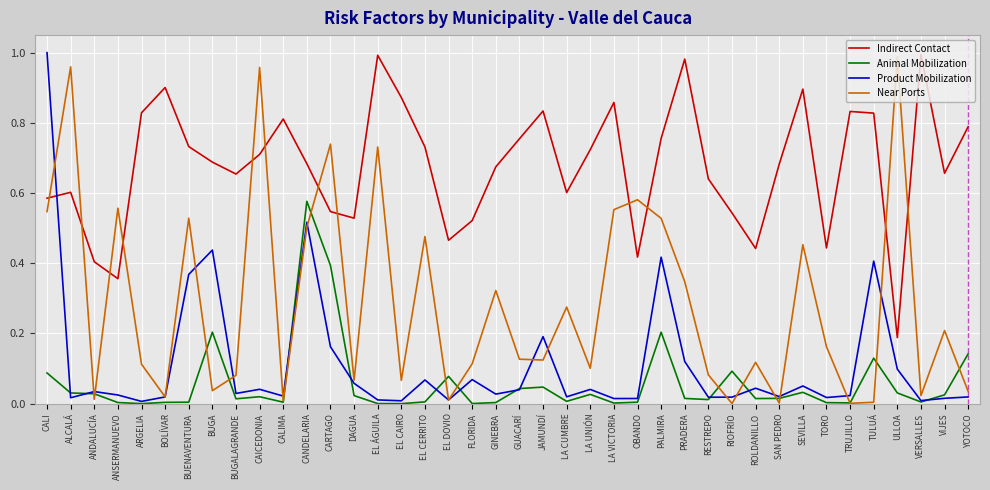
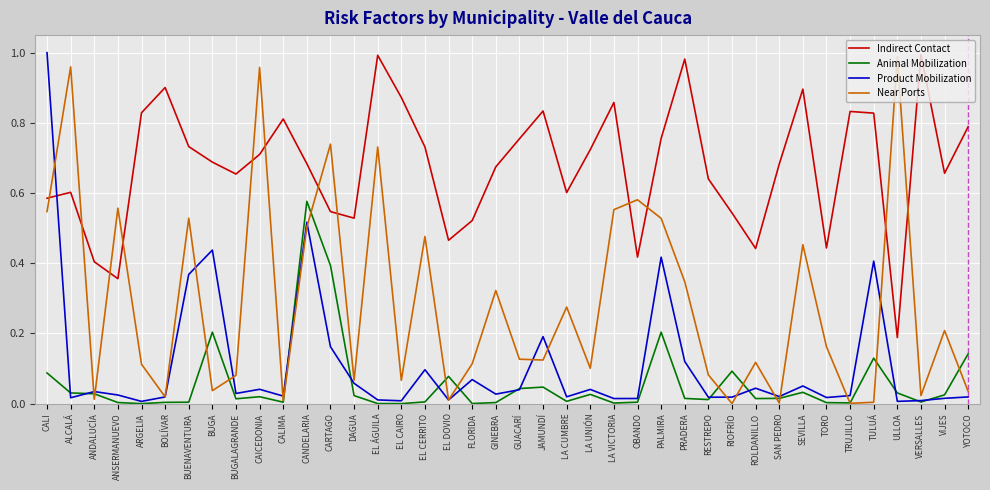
  {
    "Indirect Contact": {
      "CALI": 0.59,
      "ALCALÁ": 0.60,
      "ANDALUCÍA": 0.40,
      "ANSERMANUEVO": 0.36,
      "ARGELIA": 0.83,
      "BOLÍVAR": 0.90,
      "BUENAVENTURA": 0.73,
      "BUGA": 0.69,
      "BUGALAGRANDE": 0.65,
      "CAICEDONIA": 0.71,
      "CALIMA": 0.81,
      "CANDELARIA": 0.68,
      "CARTAGO": 0.55,
      "DAGUA": 0.53,
      "EL ÁGUILA": 0.99,
      "EL CAIRO": 0.87,
      "EL CERRITO": 0.73,
      "EL DOVIO": 0.47,
      "FLORIDA": 0.52,
      "GINEBRA": 0.67,
      "GUACARÍ": 0.75,
      "JAMUNDÍ": 0.83,
      "LA CUMBRE": 0.60,
      "LA UNIÓN": 0.72,
      "LA VICTORIA": 0.86,
      "OBANDO": 0.42,
      "PALMIRA": 0.76,
      "PRADERA": 0.98,
      "RESTREPO": 0.64,
      "RIOFRÍO": 0.54,
      "ROLDANILLO": 0.44,
      "SAN PEDRO": 0.68,
      "SEVILLA": 0.90,
      "TORO": 0.44,
      "TRUJILLO": 0.83,
      "TULUÁ": 0.83,
      "ULLOA": 0.19,
      "VIJES": 0.66,
      "YOTOCO": 0.79
    },
    "Animal Mobilization": {
      "CALI": 0.09,
      "ALCALÁ": 0.03,
      "ANSERMANUEVO": 0.00,
      "BOLÍVAR": 0.00,
      "BUENAVENTURA": 0.00,
      "BUGA": 0.20,
      "BUGALAGRANDE": 0.01,
      "CAICEDONIA": 0.02,
      "CANDELARIA": 0.58,
      "CARTAGO": 0.39,
      "DAGUA": 0.02,
      "EL ÁGUILA": 0.00,
      "EL CAIRO": 0.00,
      "EL CERRITO": 0.00,
      "EL DOVIO": 0.08,
      "FLORIDA": 0.00,
      "GINEBRA": 0.00,
      "JAMUNDÍ": 0.05,
      "LA CUMBRE": 0.01,
      "LA UNIÓN": 0.03,
      "LA VICTORIA": 0.00,
      "OBANDO": 0.00,
      "PALMIRA": 0.20,
      "PRADERA": 0.01,
      "RIOFRÍO": 0.09,
      "ROLDANILLO": 0.01,
      "SEVILLA": 0.03,
      "TORO": 0.00,
      "TULUÁ": 0.13,
      "ULLOA": 0.03,
      "VIJES": 0.03,
      "YOTOCO": 0.14
    },
    "Product Mobilization": {
      "CALI": 1.00,
      "ALCALÁ": 0.02,
      "ANSERMANUEVO": 0.02,
      "BUENAVENTURA": 0.37,
      "BUGA": 0.44,
      "BUGALAGRANDE": 0.03,
      "CAICEDONIA": 0.04,
      "CALIMA": 0.02,
      "CANDELARIA": 0.52,
      "CARTAGO": 0.16,
      "DAGUA": 0.06,
      "EL ÁGUILA": 0.01,
      "EL CAIRO": 0.01,
-     "EL CERRITO": 0.07,
+     "EL CERRITO": 0.10,
      "FLORIDA": 0.07,
      "GINEBRA": 0.03,
      "JAMUNDÍ": 0.19,
      "LA CUMBRE": 0.02,
      "LA UNIÓN": 0.04,
      "LA VICTORIA": 0.01,
      "OBANDO": 0.01,
      "PALMIRA": 0.42,
      "PRADERA": 0.12,
      "RIOFRÍO": 0.02,
      "ROLDANILLO": 0.04,
      "SEVILLA": 0.05,
      "TORO": 0.02,
      "TRUJILLO": 0.02,
      "TULUÁ": 0.41,
-     "ULLOA": 0.10,
+     "ULLOA": 0.01,
      "VIJES": 0.02,
      "YOTOCO": 0.02
    },
    "Near Ports": {
      "CALI": 0.55,
      "ALCALÁ": 0.96,
      "ANDALUCÍA": 0.01,
      "ANSERMANUEVO": 0.56,
      "ARGELIA": 0.11,
      "BUENAVENTURA": 0.53,
      "BUGA": 0.04,
      "BUGALAGRANDE": 0.08,
      "CAICEDONIA": 0.96,
      "CANDELARIA": 0.50,
      "CARTAGO": 0.74,
      "DAGUA": 0.07,
      "EL ÁGUILA": 0.73,
      "EL CAIRO": 0.07,
      "EL CERRITO": 0.48,
      "FLORIDA": 0.11,
      "GINEBRA": 0.32,
      "GUACARÍ": 0.13,
      "JAMUNDÍ": 0.12,
      "LA CUMBRE": 0.28,
      "LA UNIÓN": 0.10,
      "LA VICTORIA": 0.55,
      "OBANDO": 0.58,
      "PALMIRA": 0.53,
      "PRADERA": 0.35,
      "RESTREPO": 0.08,
      "RIOFRÍO": 0.00,
      "ROLDANILLO": 0.12,
      "SAN PEDRO": 0.00,
      "SEVILLA": 0.45,
      "TORO": 0.16,
      "TULUÁ": 0.00,
      "VERSALLES": 0.02,
      "VIJES": 0.21,
      "YOTOCO": 0.03
    }
  }
